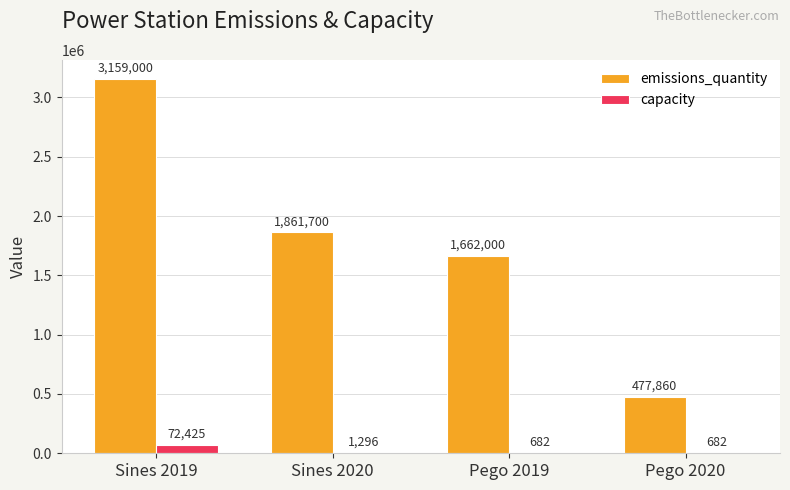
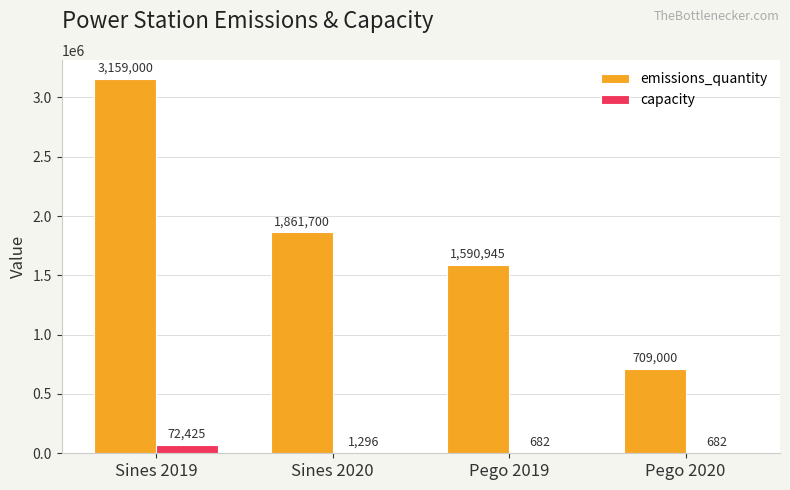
  {
    "emissions_quantity": {
      "Sines 2019": "3,159,000",
      "Sines 2020": "1,861,700",
-     "Pego 2019": "1,662,000",
-     "Pego 2020": "477,860"
+     "Pego 2019": "1,590,945",
+     "Pego 2020": "709,000"
    },
    "capacity": {
      "Sines 2019": "72,425",
      "Sines 2020": "1,296",
      "Pego 2019": "682",
      "Pego 2020": "682"
    }
  }
